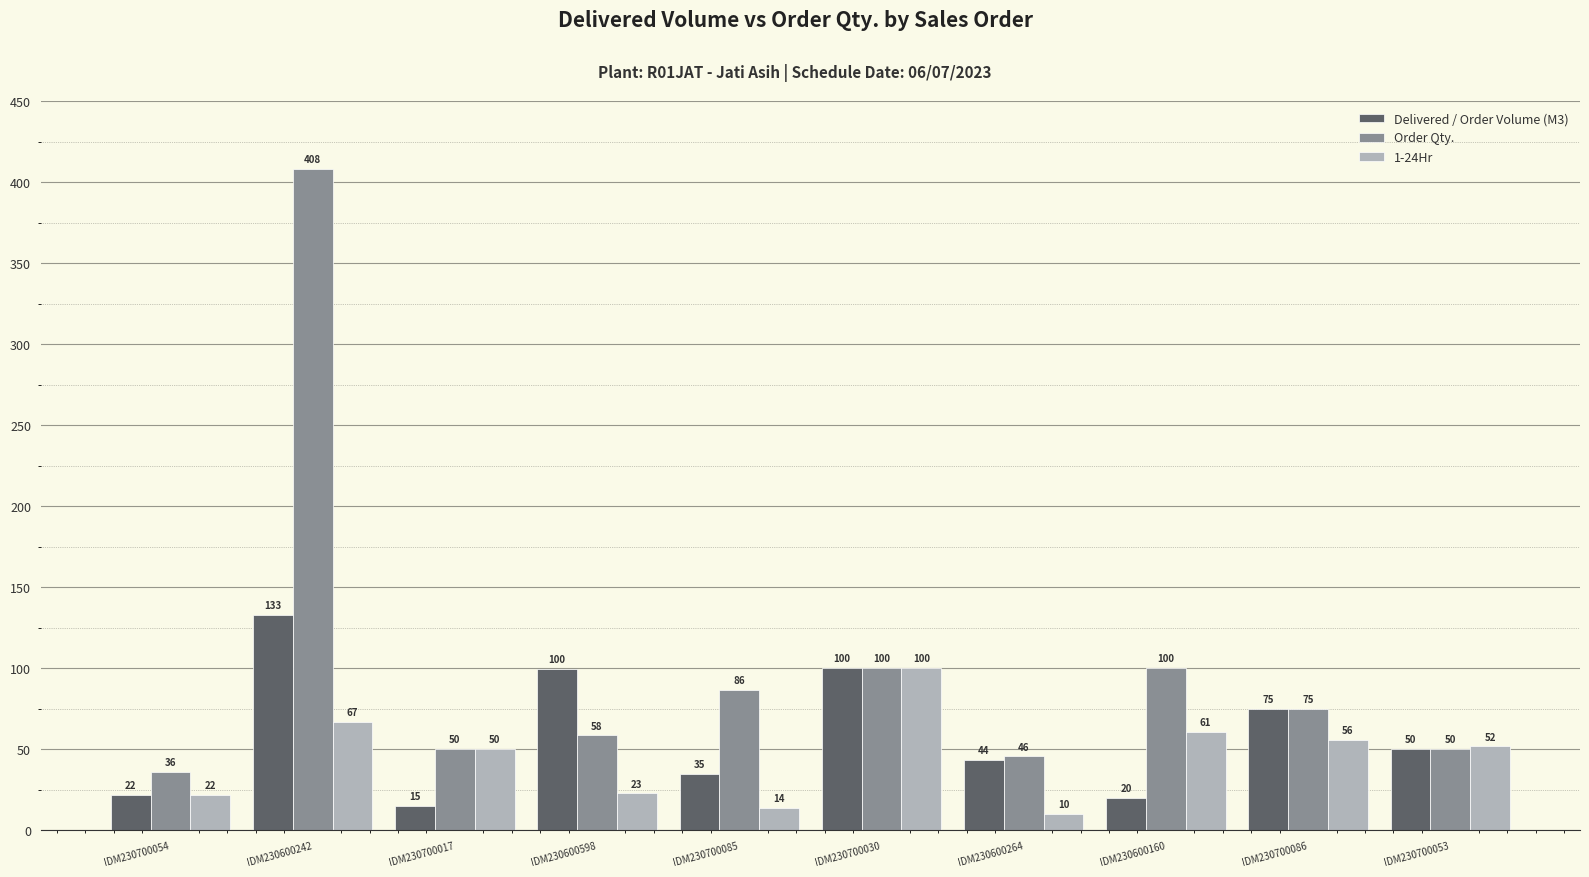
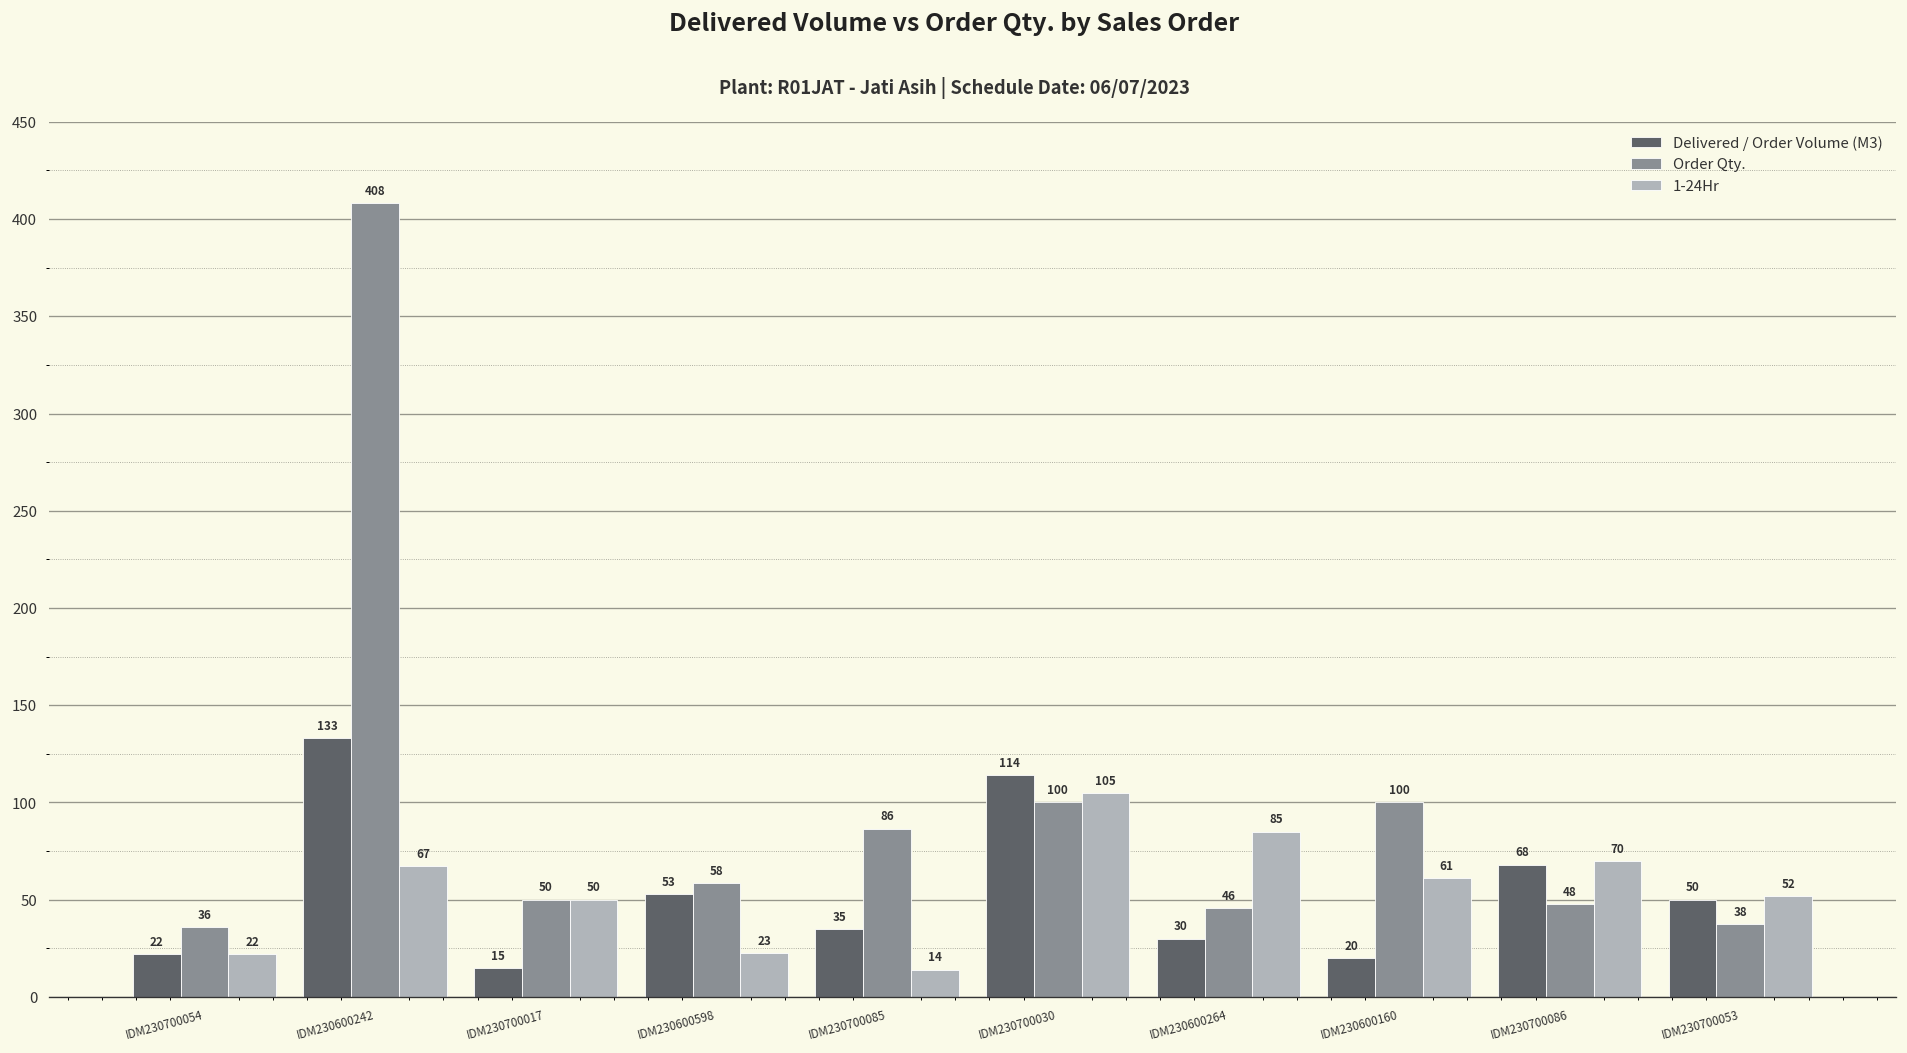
  {
    "Delivered / Order Volume (M3)": {
      "IDM230700054": 22,
      "IDM230600242": 133,
      "IDM230700017": 15,
-     "IDM230600598": 100,
+     "IDM230600598": 53,
      "IDM230700085": 35,
-     "IDM230700030": 100,
-     "IDM230600264": 44,
+     "IDM230700030": 114,
+     "IDM230600264": 30,
      "IDM230600160": 20,
-     "IDM230700086": 75,
+     "IDM230700086": 68,
      "IDM230700053": 50
    },
    "Order Qty.": {
      "IDM230700054": 36,
      "IDM230600242": 408,
      "IDM230700017": 50,
      "IDM230600598": 58,
      "IDM230700085": 86,
      "IDM230700030": 100,
      "IDM230600264": 46,
      "IDM230600160": 100,
-     "IDM230700086": 75,
-     "IDM230700053": 50
+     "IDM230700086": 48,
+     "IDM230700053": 38
    },
    "1-24Hr": {
      "IDM230700054": 22,
      "IDM230600242": 67,
      "IDM230700017": 50,
      "IDM230600598": 23,
      "IDM230700085": 14,
-     "IDM230700030": 100,
-     "IDM230600264": 10,
+     "IDM230700030": 105,
+     "IDM230600264": 85,
      "IDM230600160": 61,
-     "IDM230700086": 56,
+     "IDM230700086": 70,
      "IDM230700053": 52
    }
  }
